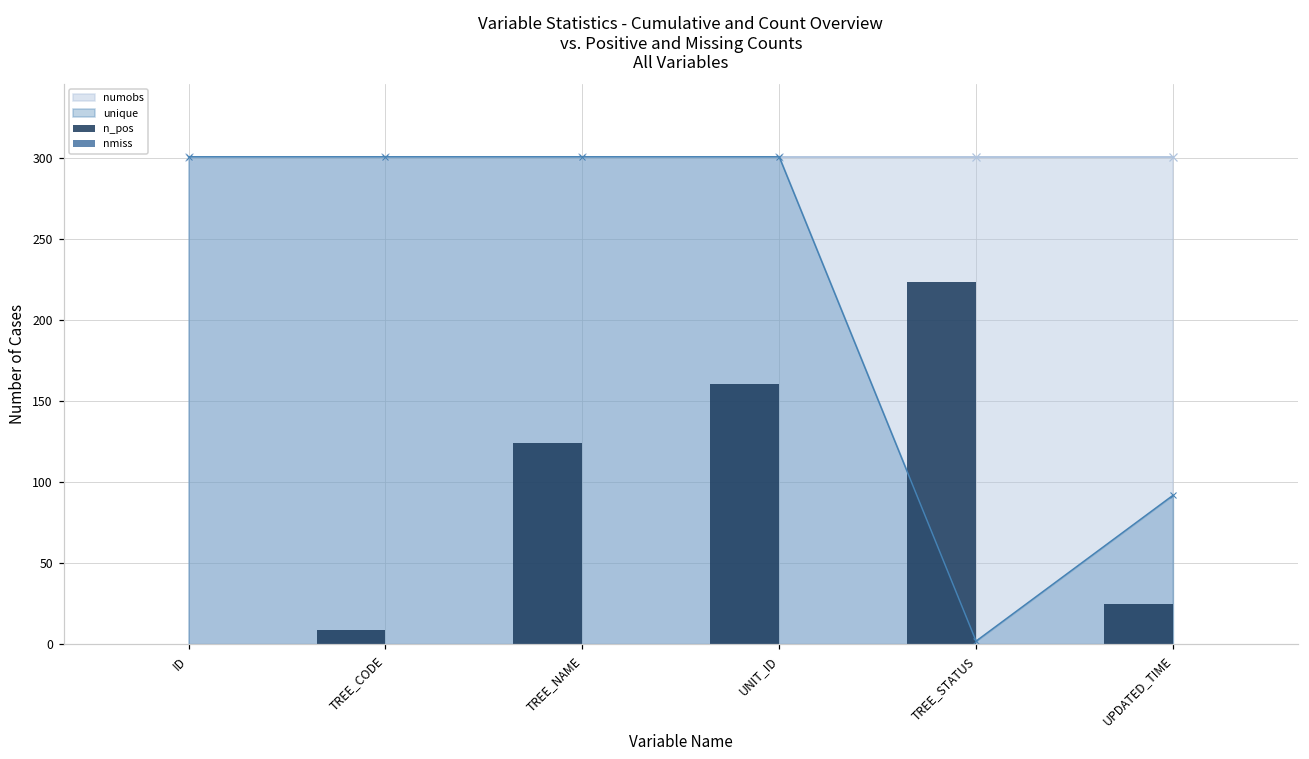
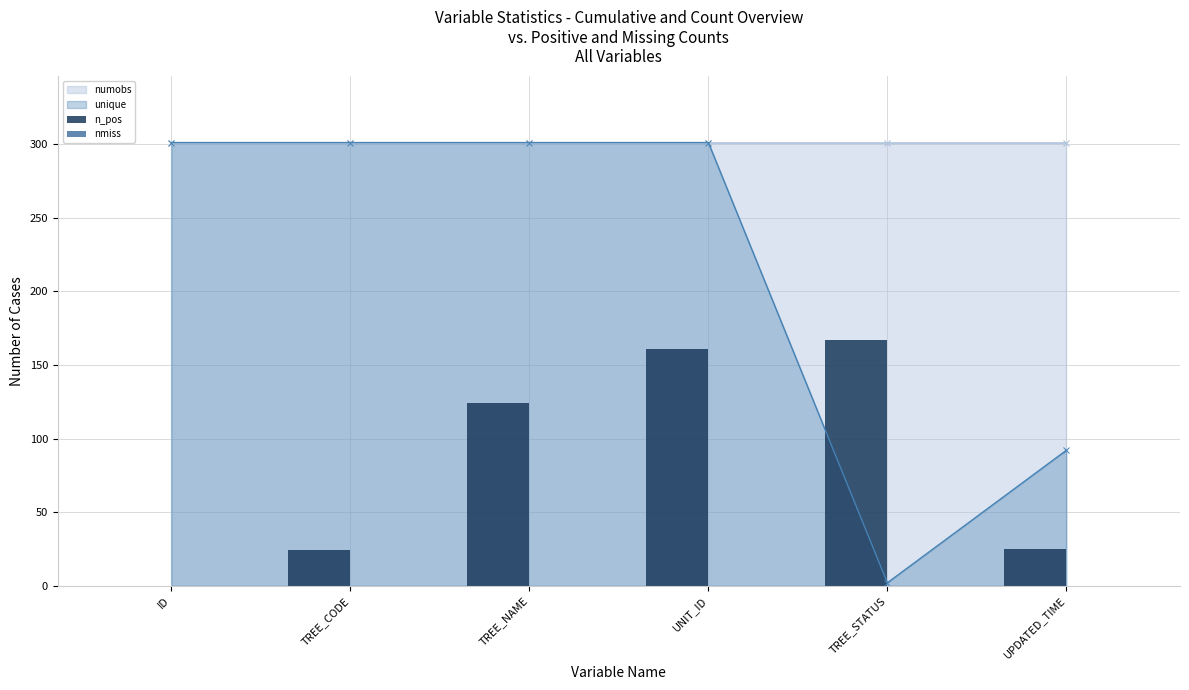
  {
    "n_pos": {
      "ID": 0,
-     "TREE_CODE": 9,
+     "TREE_CODE": 24,
      "TREE_NAME": 124,
      "UNIT_ID": 161,
-     "TREE_STATUS": 224,
+     "TREE_STATUS": 167,
      "UPDATED_TIME": 25
    }
  }
